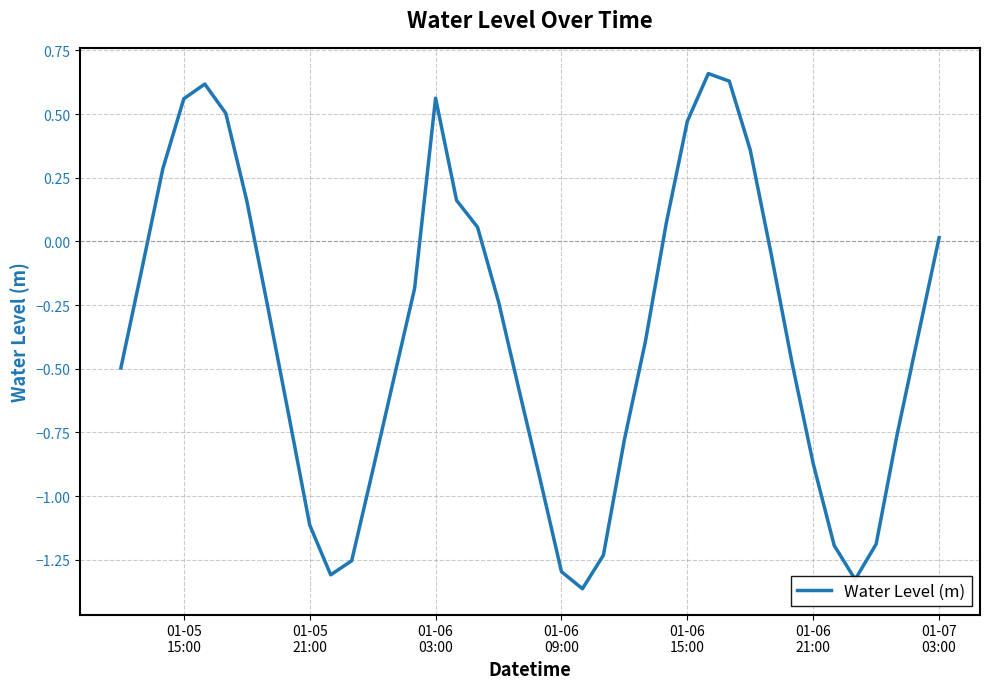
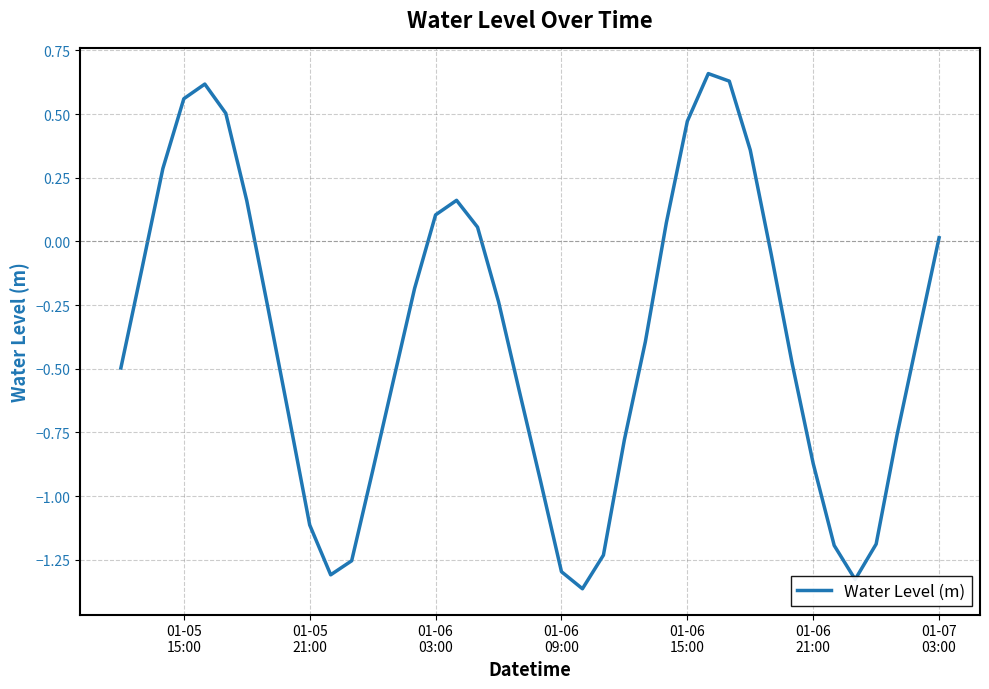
  {
    "01-05 15:00": 0.56,
    "01-05 21:00": -1.11,
-   "01-06 03:00": 0.56,
+   "01-06 03:00": 0.10,
    "01-06 09:00": -1.30,
    "01-06 15:00": 0.47,
    "01-06 21:00": -0.87,
    "01-07 03:00": 0.01
  }
